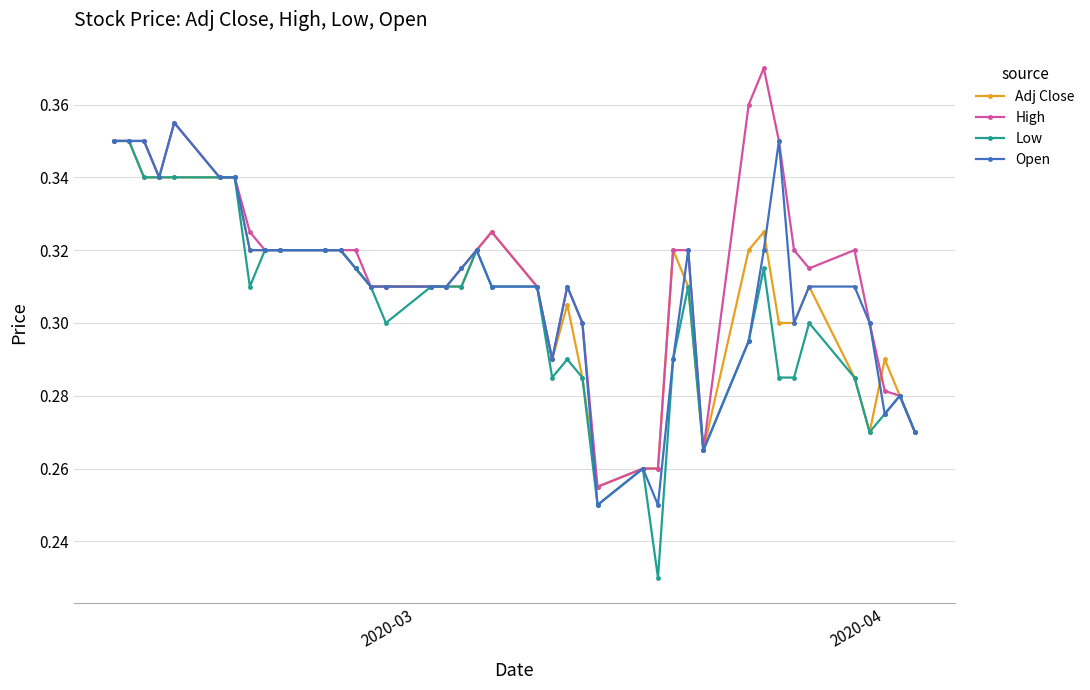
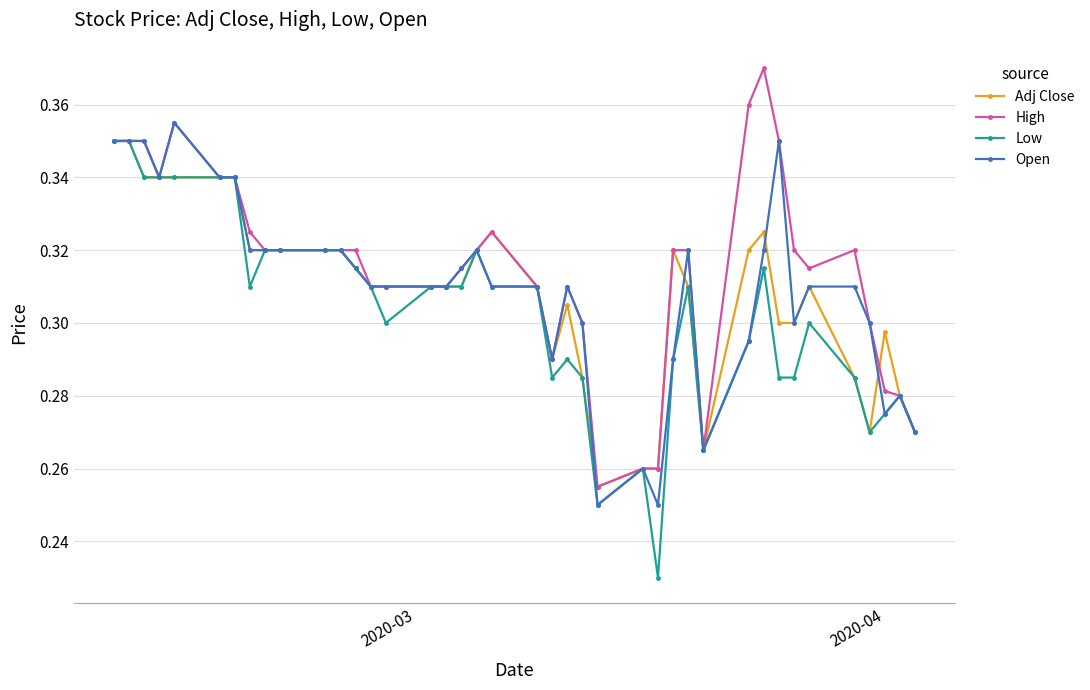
  {
    "Adj Close": {
-     "2020-04": 0.290
+     "2020-04": 0.298
    },
    "High": {
      "2020-04": 0.281
    }
  }
